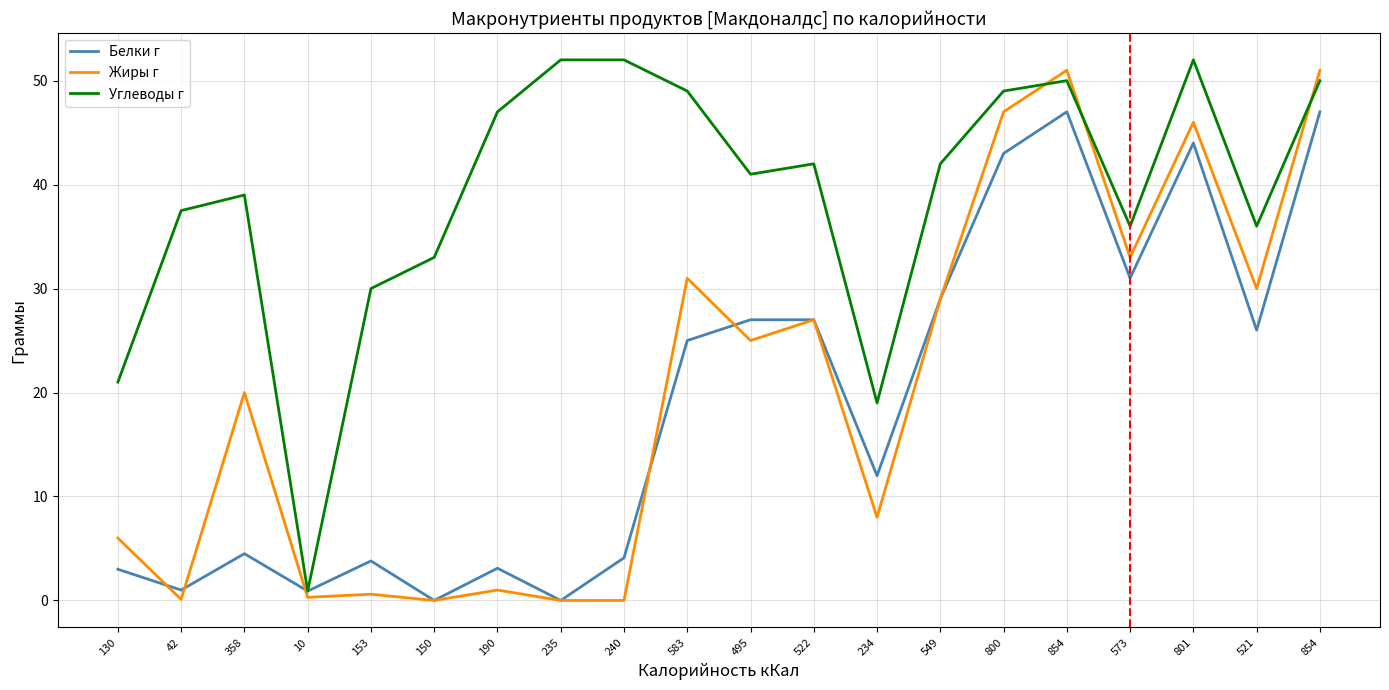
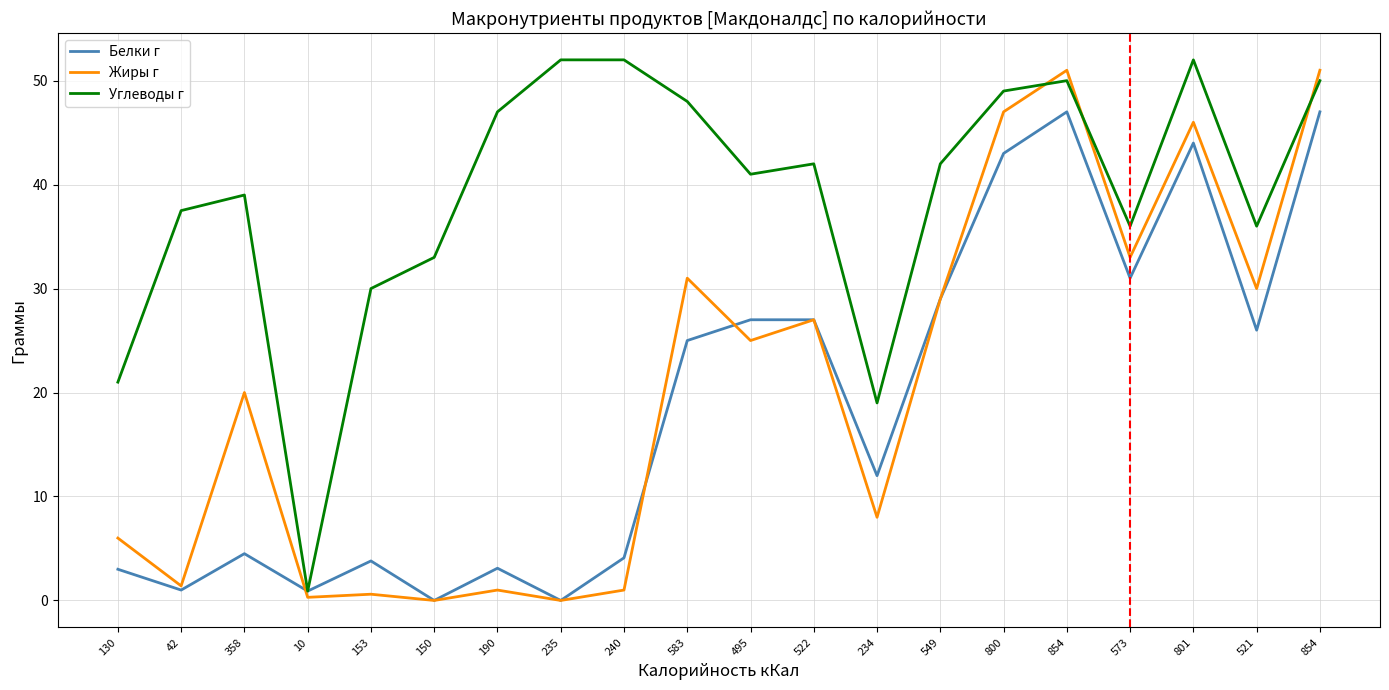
  {
    "Белки г": {
      "130": 3.0,
      "42": 1.0,
      "358": 4.5,
      "153": 3.8,
      "190": 3.1,
      "240": 4.1,
      "583": 25.0,
      "495": 27.0,
      "234": 12.0,
      "800": 43.0,
      "573": 31.0,
      "801": 44.0,
      "521": 26.0
    },
    "Жиры г": {
      "130": 6.0,
-     "42": 0.1,
+     "42": 1.4,
      "358": 20.0,
      "10": 0.3,
      "153": 0.6,
      "190": 1.0,
-     "240": 0,
+     "240": 1,
      "583": 31.0,
      "495": 25.0,
      "234": 8.0,
      "800": 47.0,
      "573": 33.0,
      "801": 46.0,
      "521": 30.0
    },
    "Углеводы г": {
      "130": 21,
      "42": 37.5,
      "358": 39,
      "153": 30,
      "150": 33,
      "190": 47,
      "235": 52,
      "240": 52,
-     "583": 49,
+     "583": 48,
      "495": 41,
      "522": 42,
      "234": 19,
      "549": 42,
      "800": 49,
      "573": 36,
      "801": 52,
      "521": 36
    }
  }
